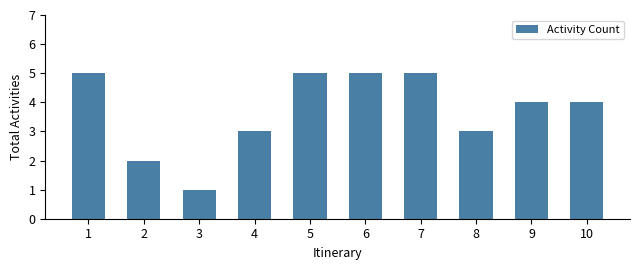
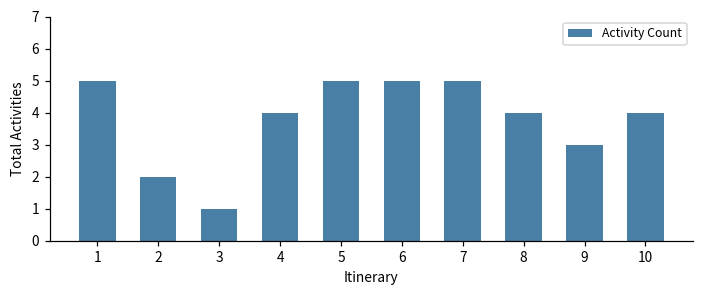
  {
    "1": 5,
    "2": 2,
    "3": 1,
-   "4": 3,
+   "4": 4,
    "5": 5,
    "6": 5,
    "7": 5,
-   "8": 3,
-   "9": 4,
+   "8": 4,
+   "9": 3,
    "10": 4
  }
